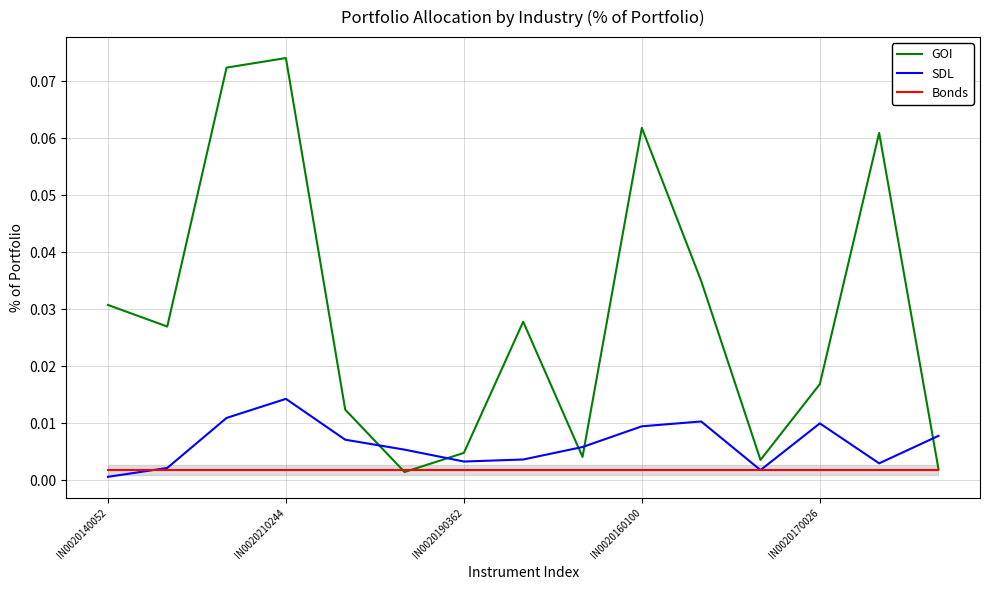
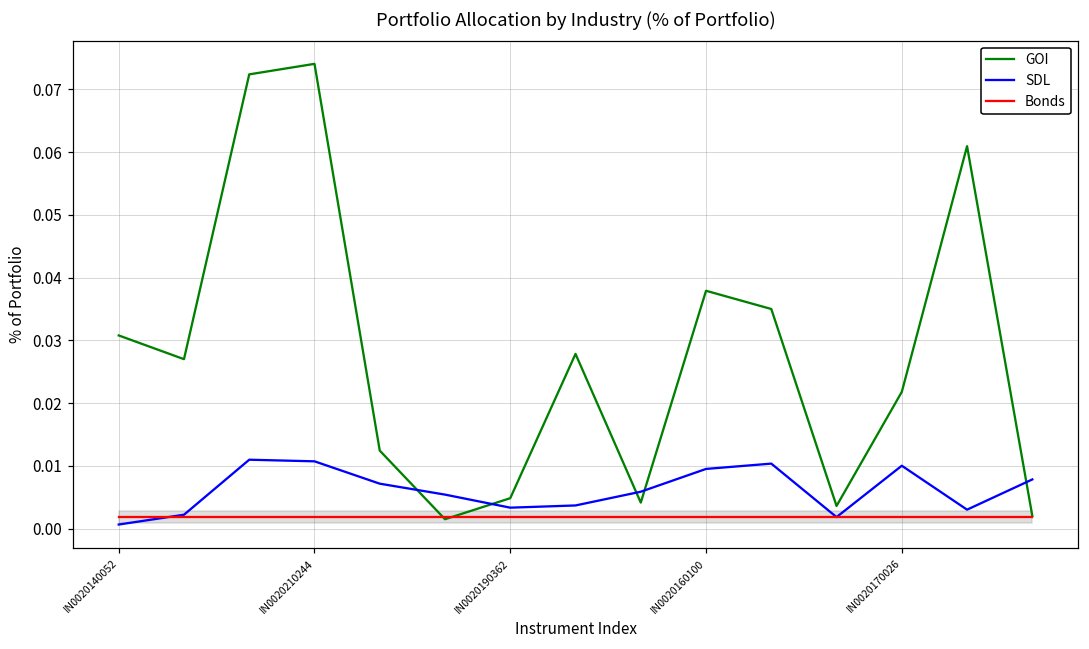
  {
    "GOI": {
      "IN0020140052": 0.031,
      "IN0020210244": 0.074,
      "IN0020190362": 0.005,
-     "IN0020160100": 0.062,
-     "IN0020170026": 0.017
+     "IN0020160100": 0.038,
+     "IN0020170026": 0.022
    },
    "SDL": {
      "IN0020140052": 0.001,
-     "IN0020210244": 0.014,
+     "IN0020210244": 0.011,
      "IN0020190362": 0.003,
      "IN0020160100": 0.010,
      "IN0020170026": 0.010
    },
    "Bonds": {
      "IN0020140052": 0.002,
      "IN0020210244": 0.002,
      "IN0020190362": 0.002,
      "IN0020160100": 0.002,
      "IN0020170026": 0.002
    }
  }
